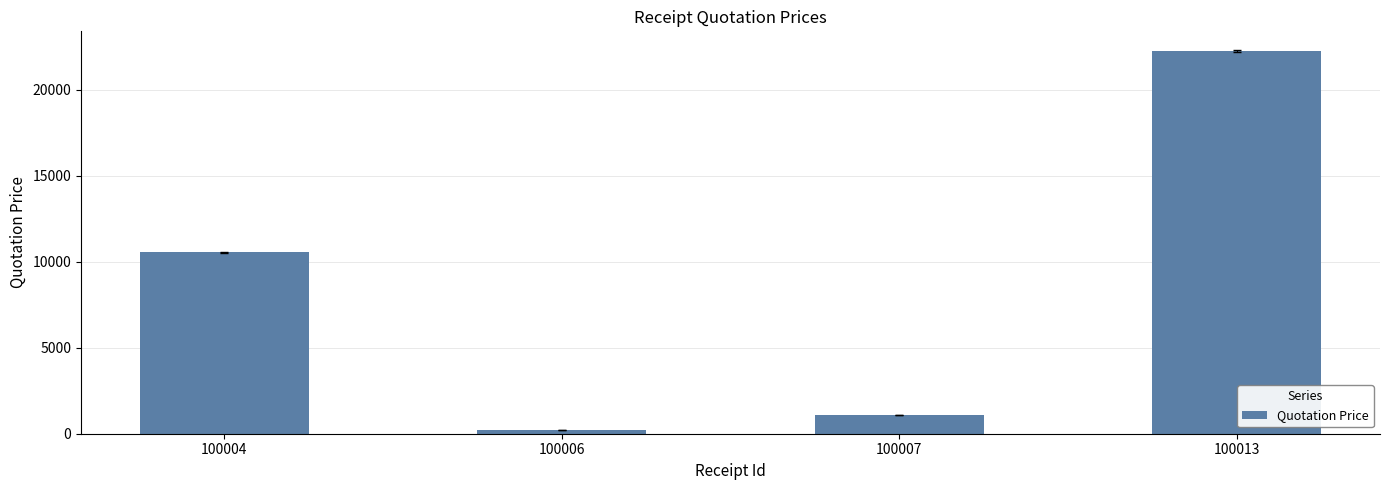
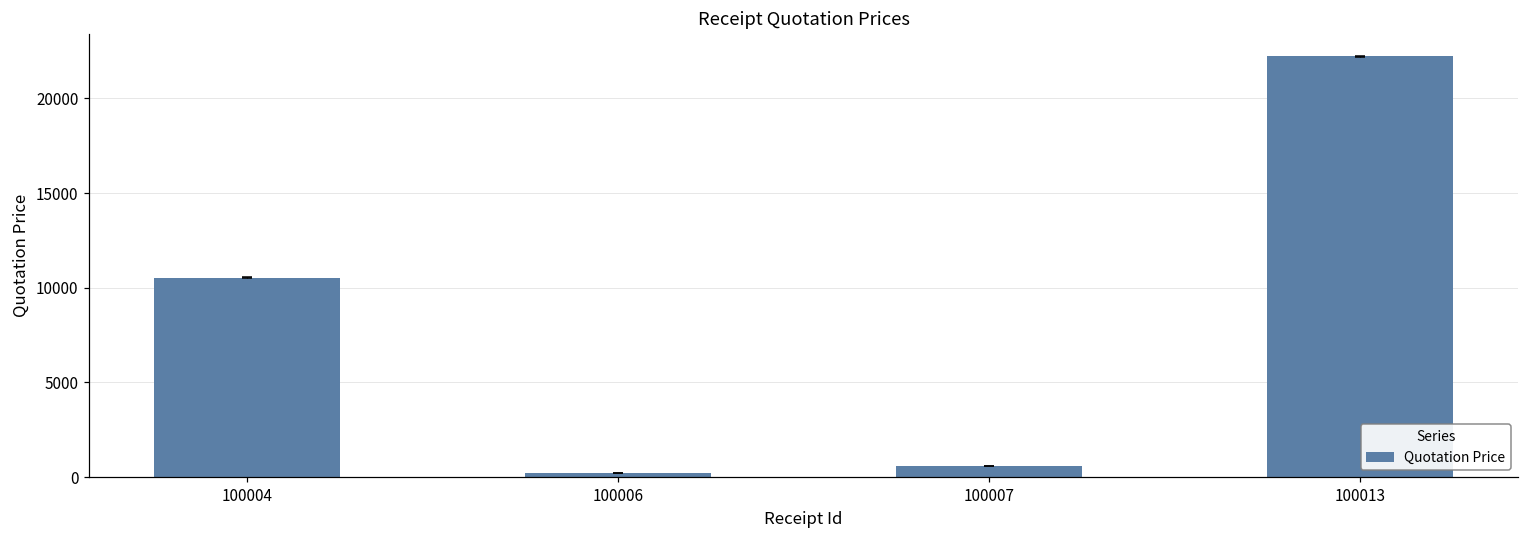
  {
    "Quotation Price": {
      "100004": 10500,
      "100006": 200,
-     "100007": 1100,
+     "100007": 600,
      "100013": 22200
    }
  }
